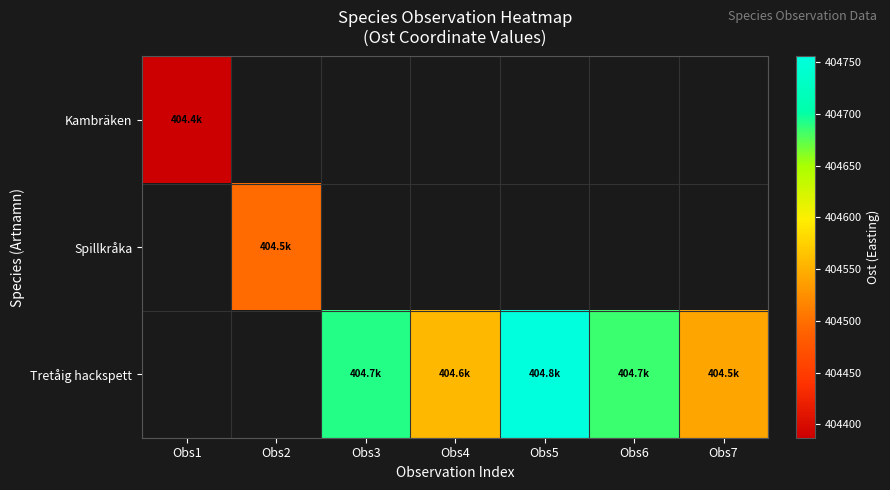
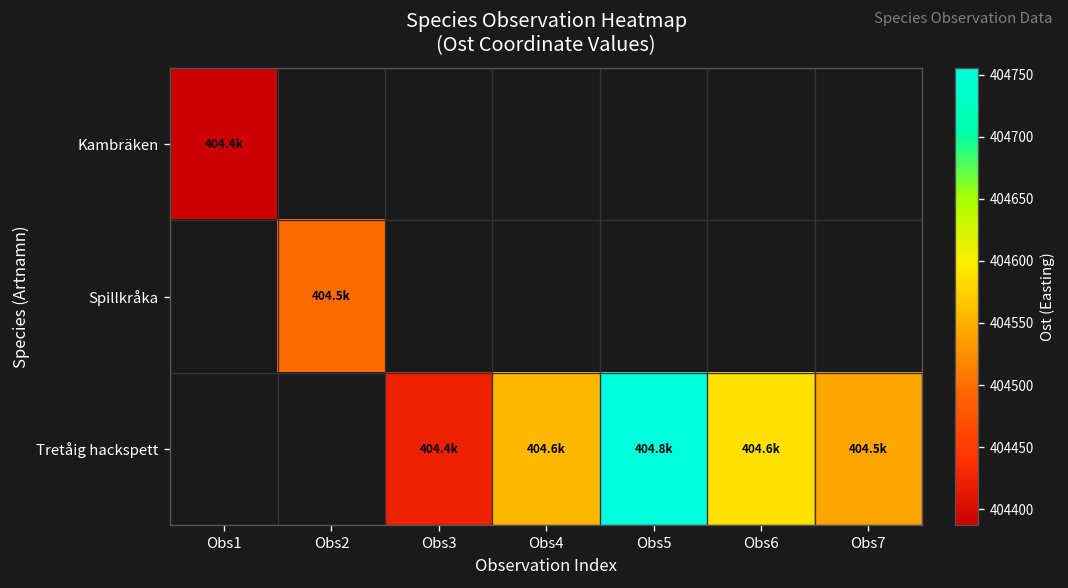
  {
    "Kambräken": {
      "Obs1": "404.4k"
    },
    "Spillkråka": {
      "Obs2": "404.5k"
    },
    "Tretåig hackspett": {
-     "Obs3": "404.7k",
+     "Obs3": "404.4k",
      "Obs4": "404.6k",
      "Obs5": "404.8k",
-     "Obs6": "404.7k",
+     "Obs6": "404.6k",
      "Obs7": "404.5k"
    }
  }
